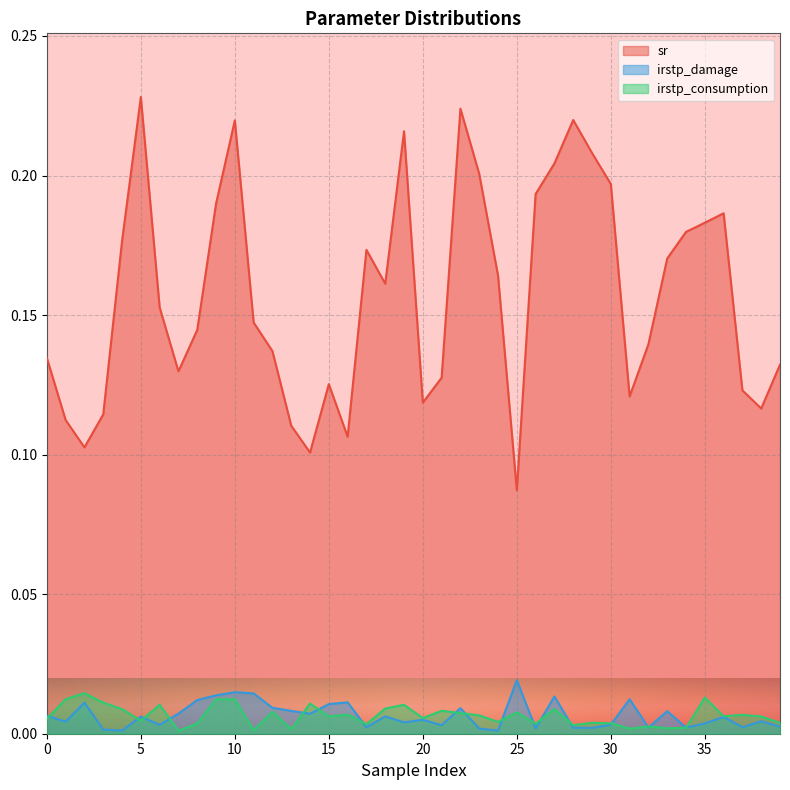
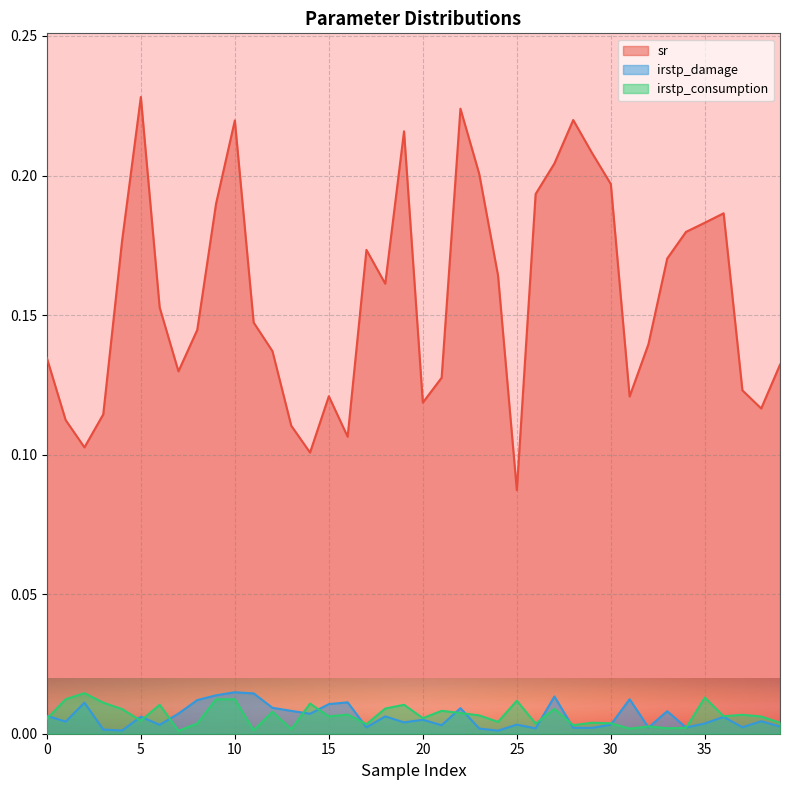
  {
    "sr": {
      "0": 0.135,
      "5": 0.228,
      "10": 0.220,
-     "15": 0.125,
+     "15": 0.121,
      "20": 0.119,
      "25": 0.087,
      "30": 0.197,
      "35": 0.183
    },
    "irstp_damage": {
      "0": 0.006,
      "5": 0.006,
      "10": 0.015,
      "15": 0.011,
-     "25": 0.019,
+     "25": 0.003,
      "35": 0.004
    },
    "irstp_consumption": {
      "0": 0.005,
      "5": 0.005,
      "10": 0.012,
      "15": 0.006,
-     "25": 0.008,
+     "25": 0.012,
      "35": 0.013
    }
  }
